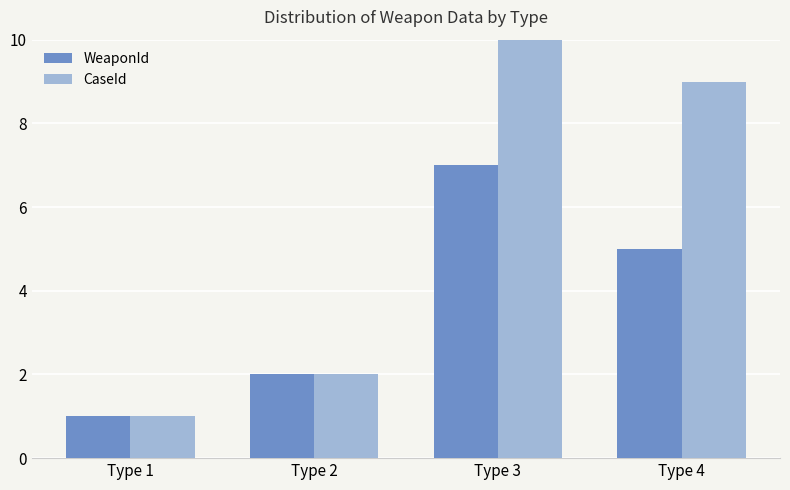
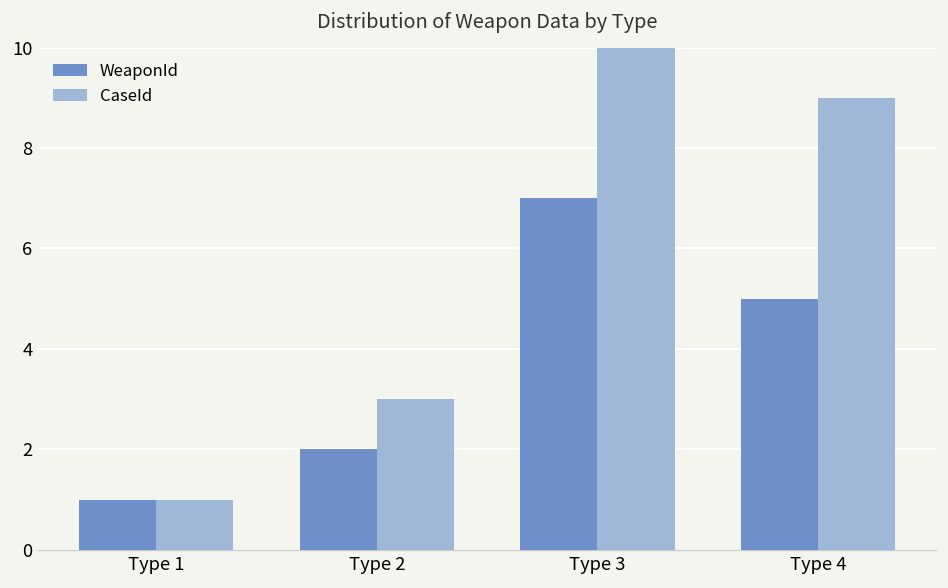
  {
    "WeaponId": {
      "Type 1": 1,
      "Type 2": 2,
      "Type 3": 7,
      "Type 4": 5
    },
    "CaseId": {
      "Type 1": 1,
-     "Type 2": 2,
+     "Type 2": 3,
      "Type 4": 9
    }
  }
